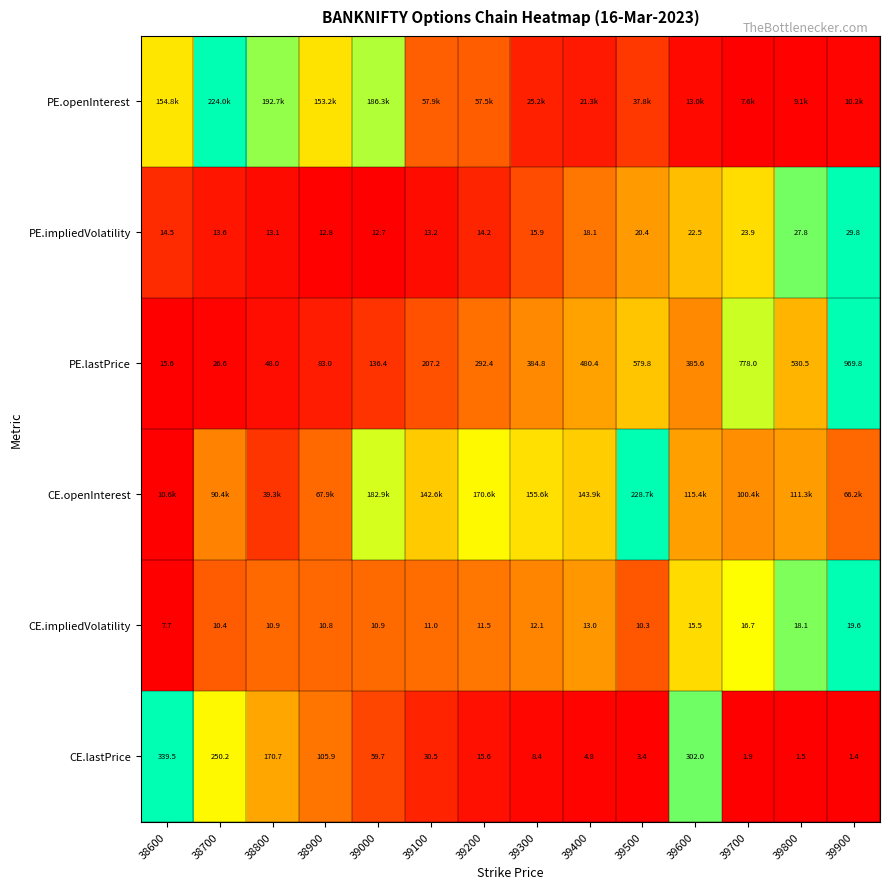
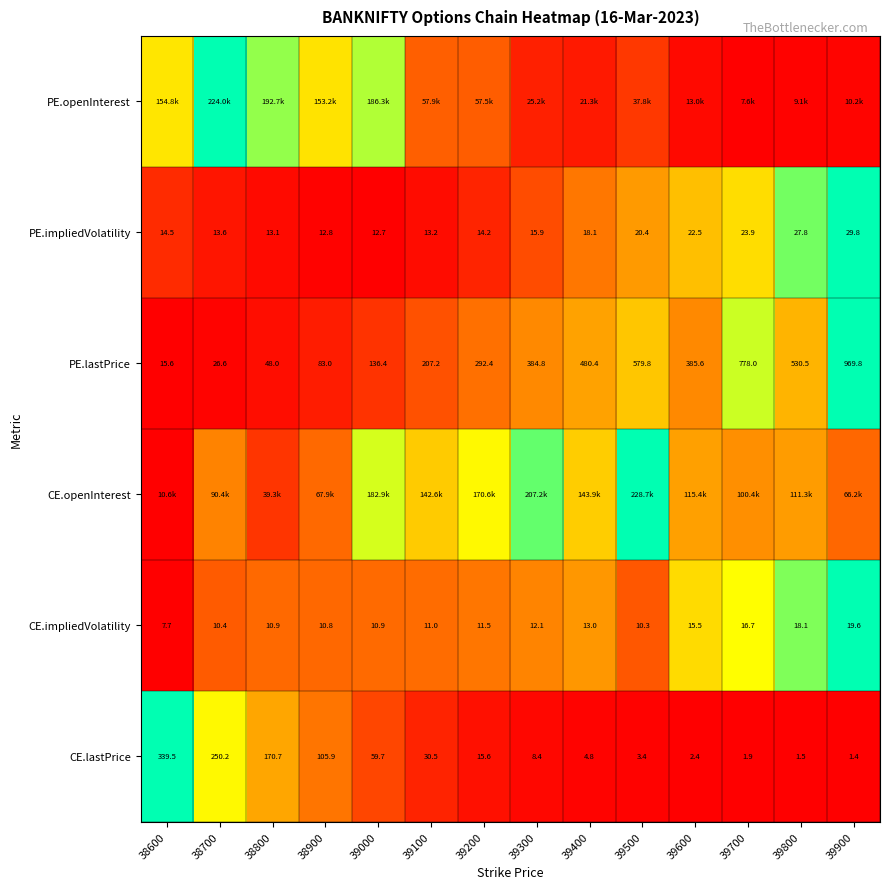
  {
    "PE.openInterest": {
      "38600": "154.8k",
      "38700": "224.0k",
      "38800": "192.7k",
      "38900": "153.2k",
      "39000": "186.3k",
      "39100": "57.9k",
      "39200": "57.5k",
      "39300": "25.2k",
      "39400": "21.3k",
      "39500": "37.8k",
      "39600": "13.0k",
      "39700": "7.6k",
      "39800": "9.1k",
      "39900": "10.2k"
    },
    "PE.impliedVolatility": {
      "38600": "14.5",
      "38700": "13.6",
      "38800": "13.1",
      "38900": "12.8",
      "39000": "12.7",
      "39100": "13.2",
      "39200": "14.2",
      "39300": "15.9",
      "39400": "18.1",
      "39500": "20.4",
      "39600": "22.5",
      "39700": "23.9",
      "39800": "27.8",
      "39900": "29.8"
    },
    "PE.lastPrice": {
      "38600": "15.6",
      "38700": "26.6",
      "38800": "48.0",
      "38900": "83.0",
      "39000": "136.4",
      "39100": "207.2",
      "39200": "292.4",
      "39300": "384.8",
      "39400": "480.4",
      "39500": "579.8",
      "39600": "385.6",
      "39700": "778.0",
      "39800": "530.5",
      "39900": "969.8"
    },
    "CE.openInterest": {
      "38600": "10.6k",
      "38700": "90.4k",
      "38800": "39.3k",
      "38900": "67.9k",
      "39000": "182.9k",
      "39100": "142.6k",
      "39200": "170.6k",
-     "39300": "155.6k",
+     "39300": "207.2k",
      "39400": "143.9k",
      "39500": "228.7k",
      "39600": "115.4k",
      "39700": "100.4k",
      "39800": "111.3k",
      "39900": "66.2k"
    },
    "CE.impliedVolatility": {
      "38600": "7.7",
      "38700": "10.4",
      "38800": "10.9",
      "38900": "10.8",
      "39000": "10.9",
      "39100": "11.0",
      "39200": "11.5",
      "39300": "12.1",
      "39400": "13.0",
      "39500": "10.3",
      "39600": "15.5",
      "39700": "16.7",
      "39800": "18.1",
      "39900": "19.6"
    },
    "CE.lastPrice": {
      "38600": "339.5",
      "38700": "250.2",
      "38800": "170.7",
      "38900": "105.9",
      "39000": "59.7",
      "39100": "30.5",
      "39200": "15.6",
      "39300": "8.4",
      "39400": "4.8",
      "39500": "3.4",
-     "39600": "302.0",
+     "39600": "2.4",
      "39700": "1.9",
      "39800": "1.5",
      "39900": "1.4"
    }
  }
